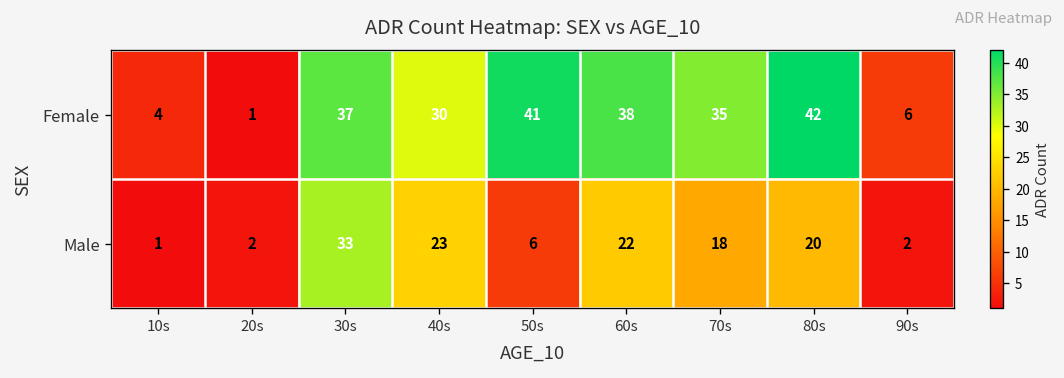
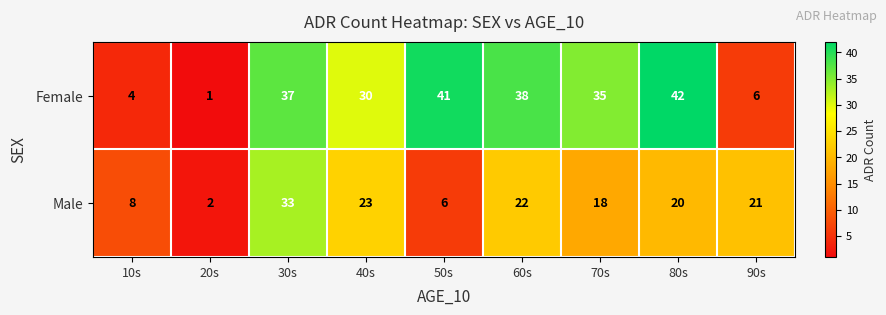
  {
    "Female": {
      "10s": 4,
      "20s": 1,
      "30s": 37,
      "40s": 30,
      "50s": 41,
      "60s": 38,
      "70s": 35,
      "80s": 42,
      "90s": 6
    },
    "Male": {
-     "10s": 1,
+     "10s": 8,
      "20s": 2,
      "30s": 33,
      "40s": 23,
      "50s": 6,
      "60s": 22,
      "70s": 18,
      "80s": 20,
-     "90s": 2
+     "90s": 21
    }
  }
